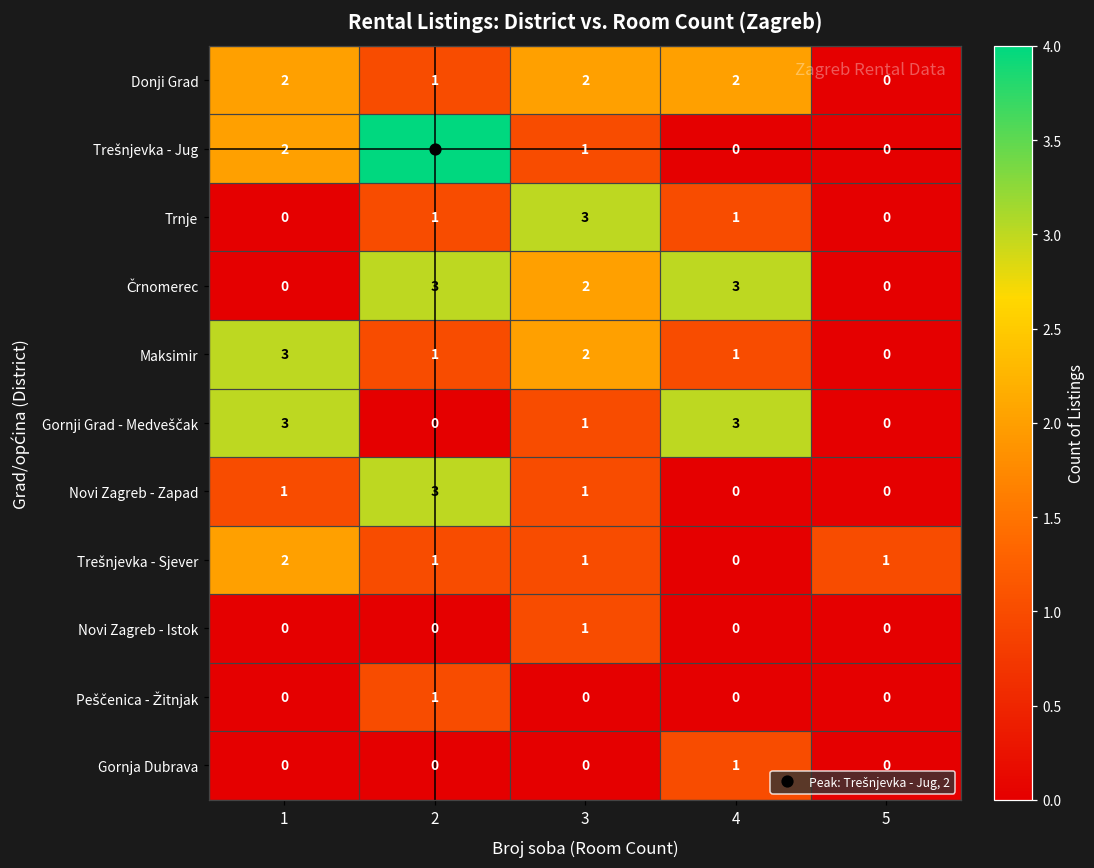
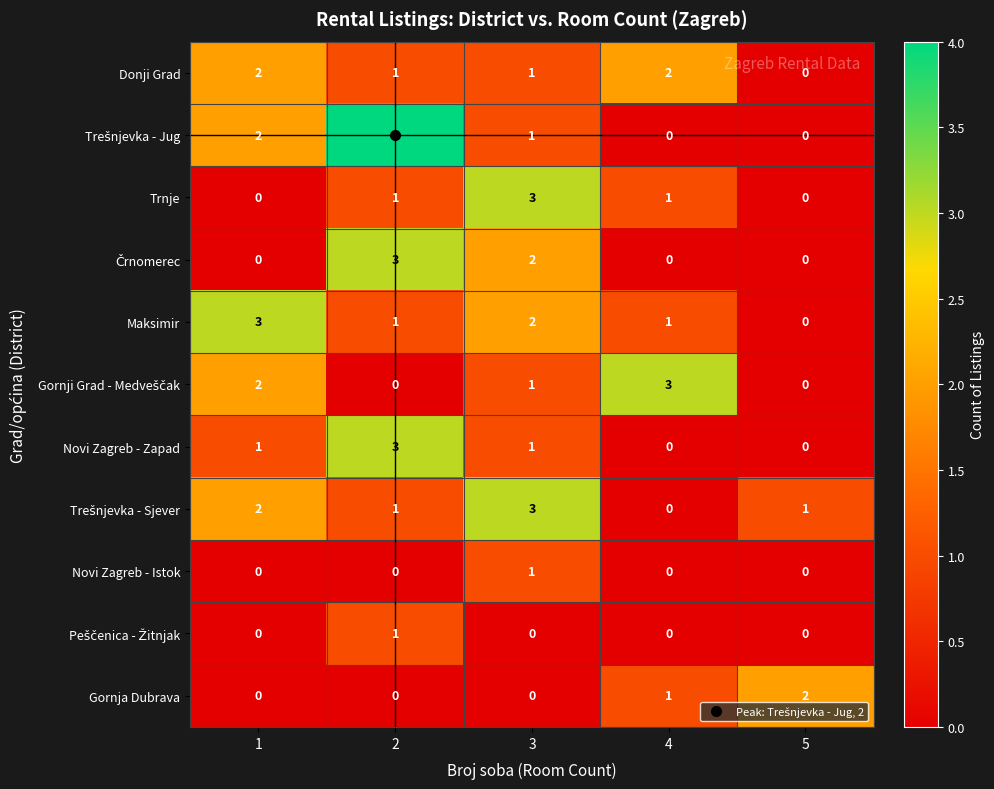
  {
    "Donji Grad": {
      "1": 2,
      "2": 1,
-     "3": 2,
+     "3": 1,
      "4": 2
    },
    "Trešnjevka - Jug": {
      "1": 2,
      "3": 1,
      "4": 0,
      "5": 0
    },
    "Trnje": {
      "1": 0,
      "2": 1,
      "3": 3,
      "4": 1,
      "5": 0
    },
    "Črnomerec": {
      "1": 0,
      "2": 3,
      "3": 2,
-     "4": 3,
+     "4": 0,
      "5": 0
    },
    "Maksimir": {
      "1": 3,
      "2": 1,
      "3": 2,
      "4": 1,
      "5": 0
    },
    "Gornji Grad - Medveščak": {
-     "1": 3,
+     "1": 2,
      "2": 0,
      "3": 1,
      "4": 3,
      "5": 0
    },
    "Novi Zagreb - Zapad": {
      "1": 1,
      "2": 3,
      "3": 1,
      "4": 0,
      "5": 0
    },
    "Trešnjevka - Sjever": {
      "1": 2,
      "2": 1,
-     "3": 1,
+     "3": 3,
      "4": 0,
      "5": 1
    },
    "Novi Zagreb - Istok": {
      "1": 0,
      "2": 0,
      "3": 1,
      "4": 0,
      "5": 0
    },
    "Peščenica - Žitnjak": {
      "1": 0,
      "2": 1,
      "3": 0,
      "4": 0,
      "5": 0
    },
    "Gornja Dubrava": {
      "1": 0,
      "2": 0,
      "3": 0,
      "4": 1,
-     "5": 0
+     "5": 2
    }
  }
